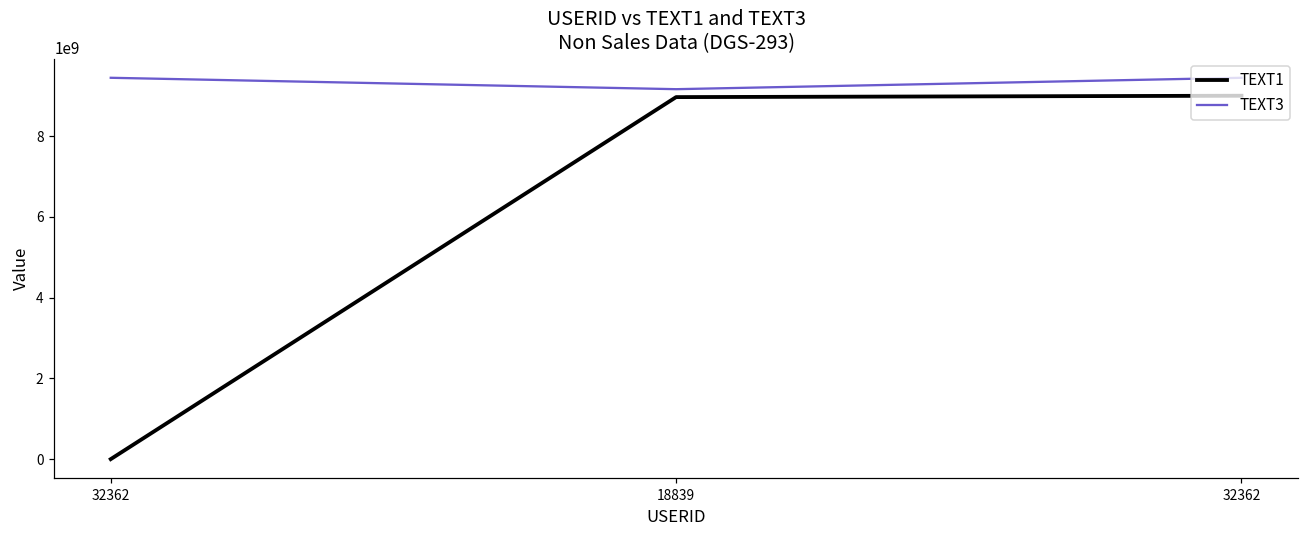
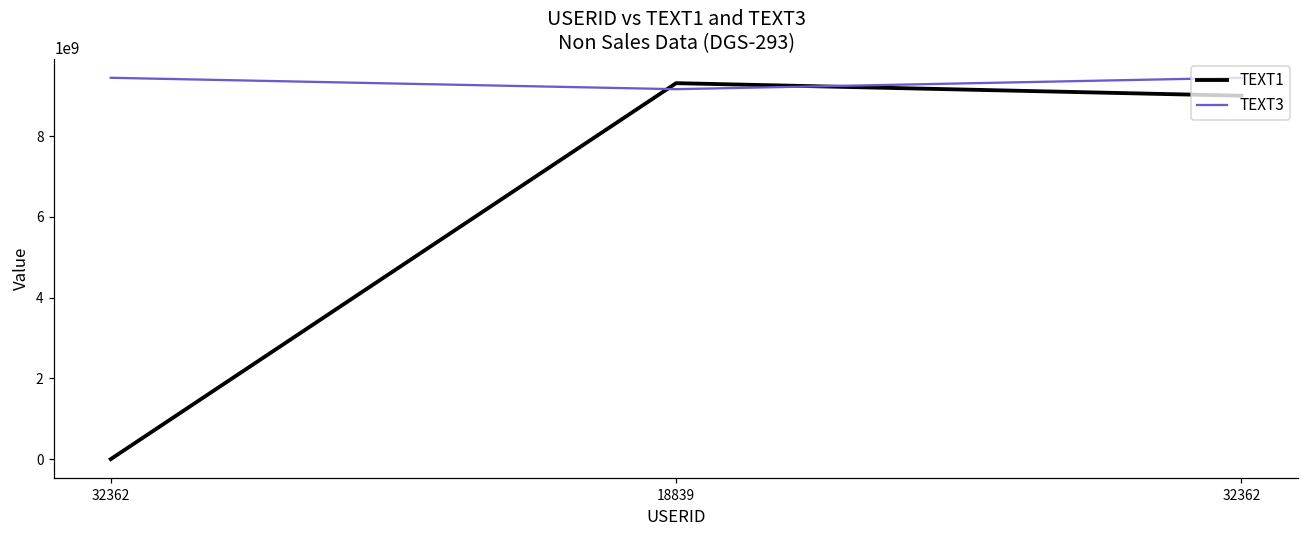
  {
    "TEXT1": {
-     "18839": 9000000000
+     "18839": 9300000000
    },
    "TEXT3": {
      "18839": 9200000000
    }
  }
